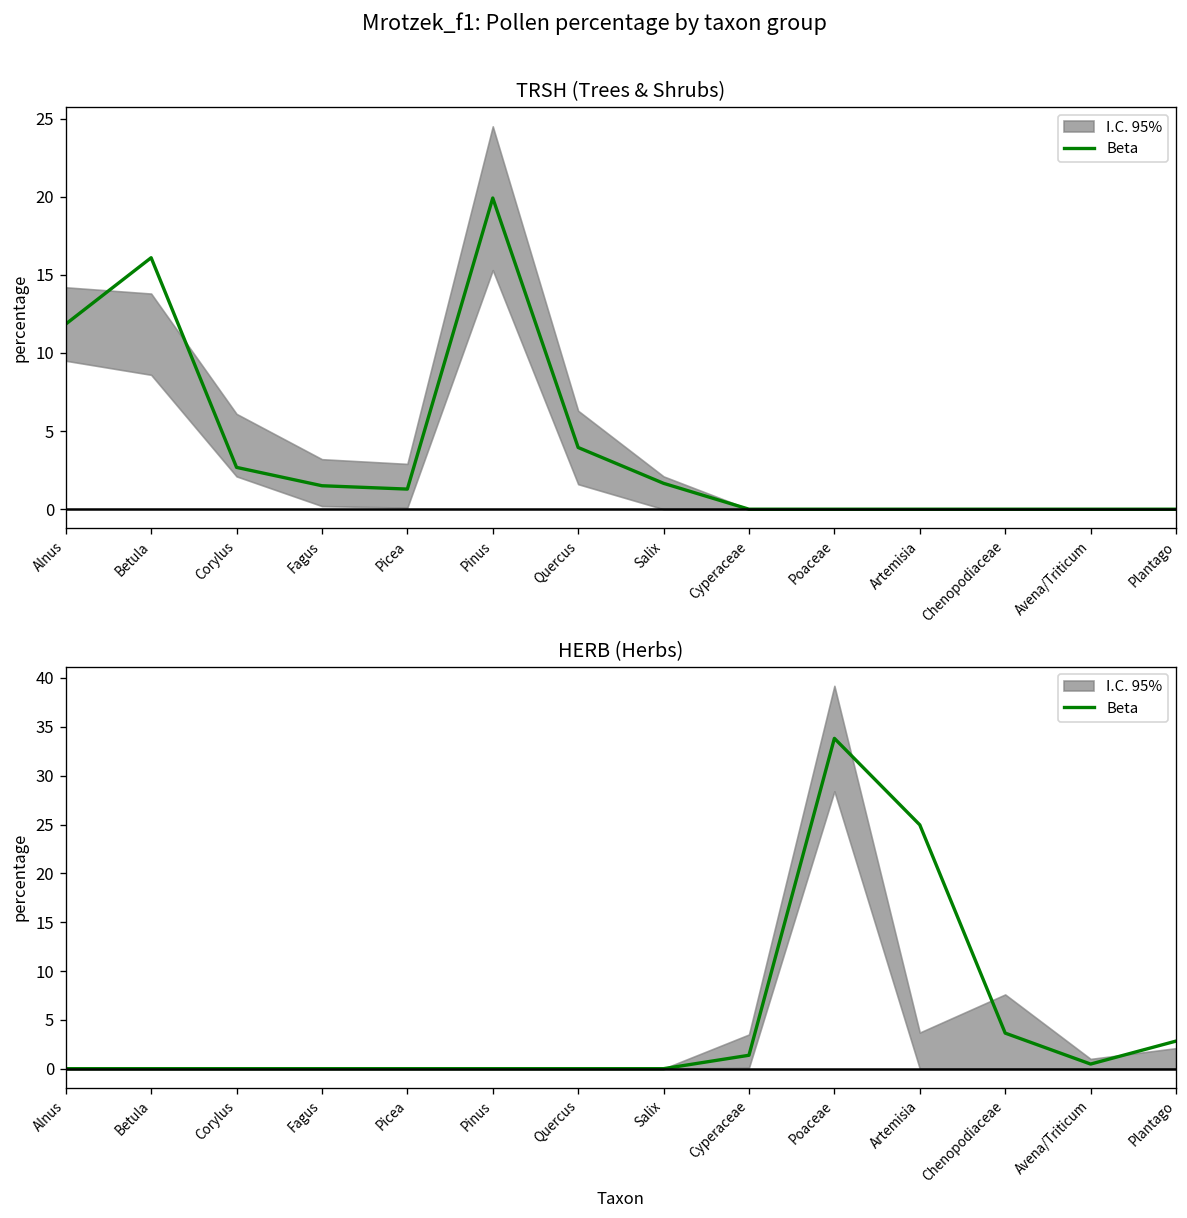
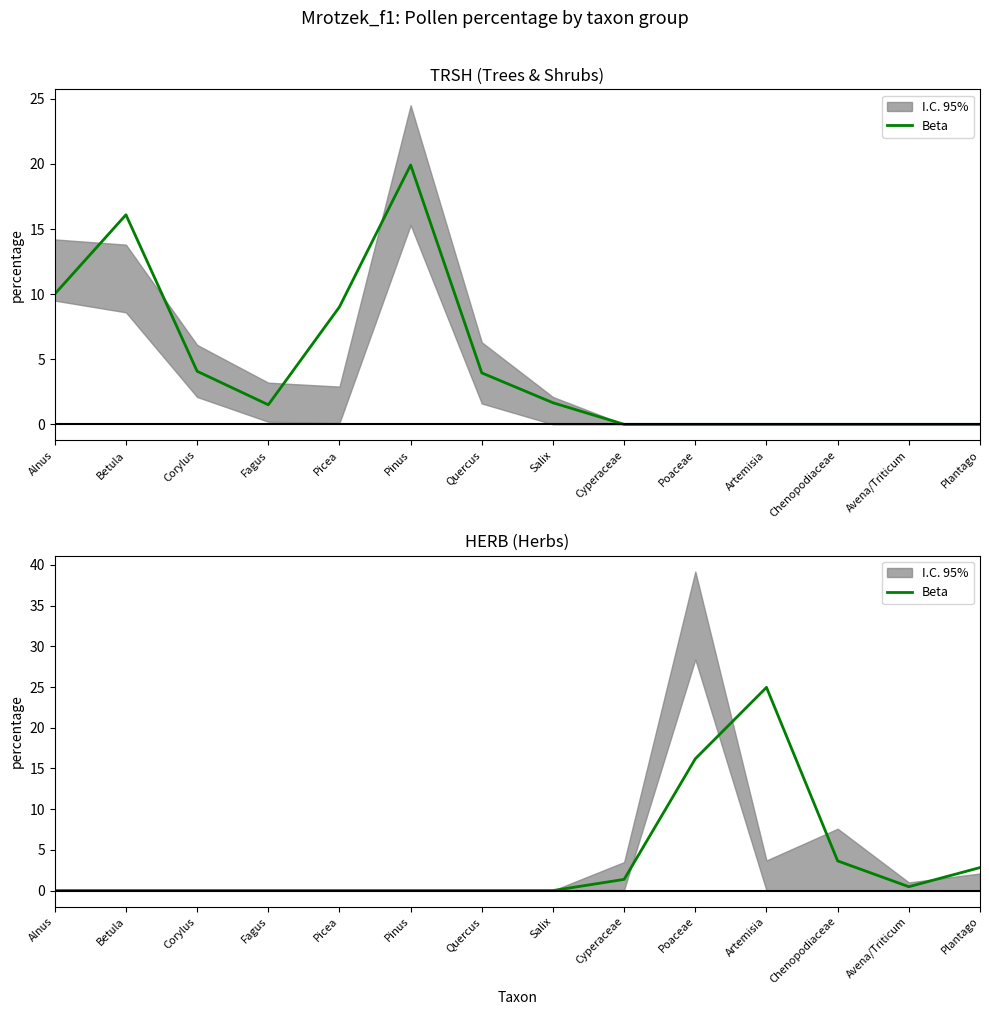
  {
    "TRSH (Trees & Shrubs)": {
      "Beta": {
-       "Alnus": 11.8,
+       "Alnus": 10.0,
        "Betula": 16.1,
-       "Corylus": 2.7,
+       "Corylus": 4.1,
        "Fagus": 1.5,
-       "Picea": 1.3,
+       "Picea": 9.0,
        "Pinus": 19.9,
        "Quercus": 3.9,
        "Salix": 1.7
      }
    },
    "HERB (Herbs)": {
      "Beta": {
        "Cyperaceae": 1,
-       "Poaceae": 34,
+       "Poaceae": 16,
        "Artemisia": 25,
        "Chenopodiaceae": 4,
        "Avena/Triticum": 0,
        "Plantago": 3
      }
    }
  }
